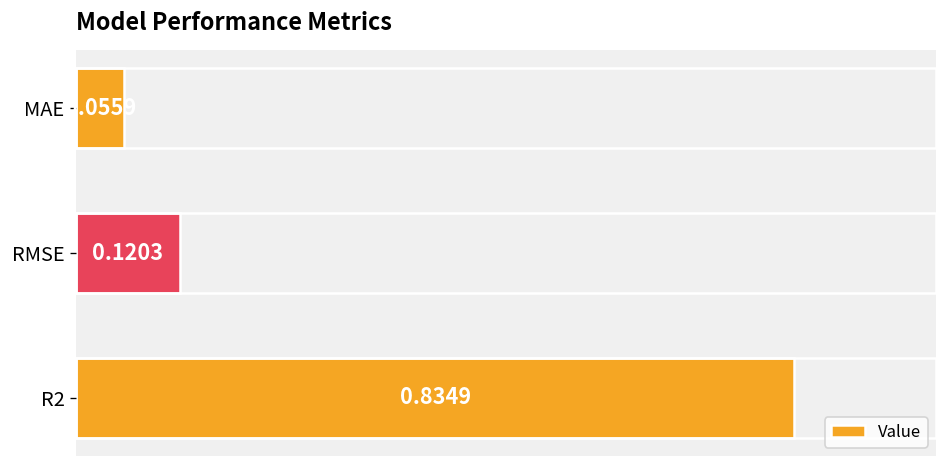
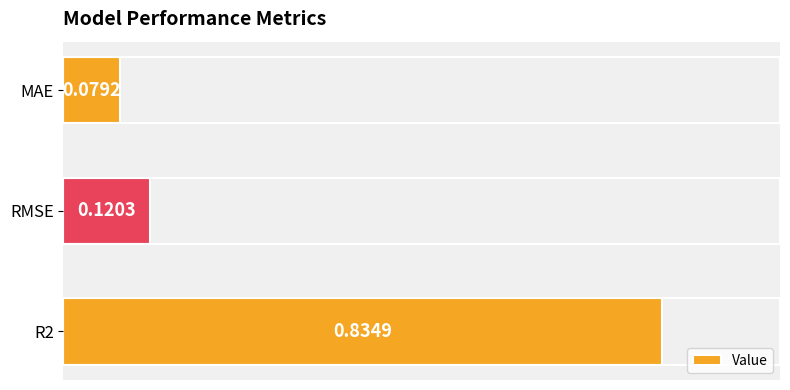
  {
-   "MAE": 0.0559,
+   "MAE": 0.0792,
    "RMSE": 0.1203,
    "R2": 0.8349
  }
